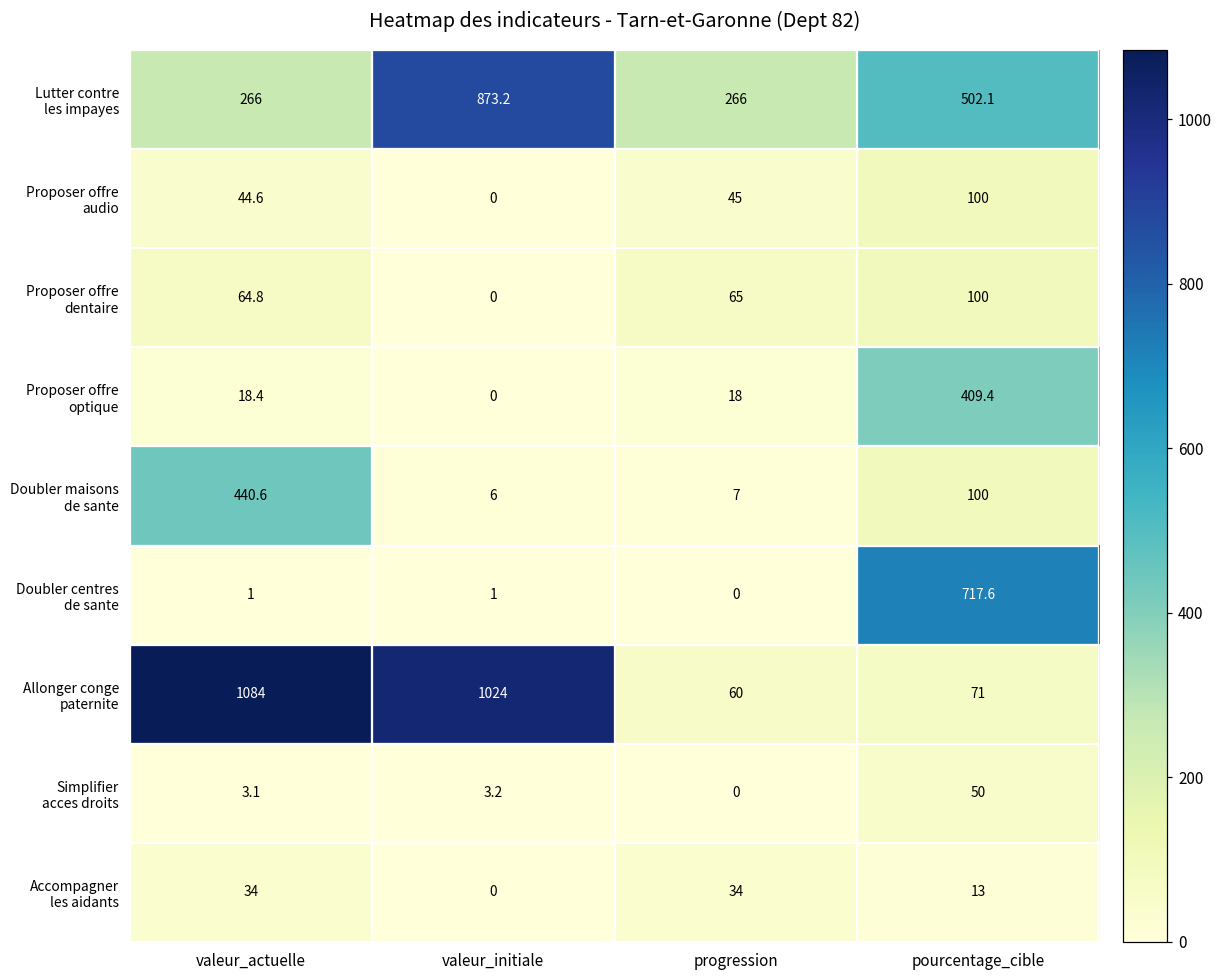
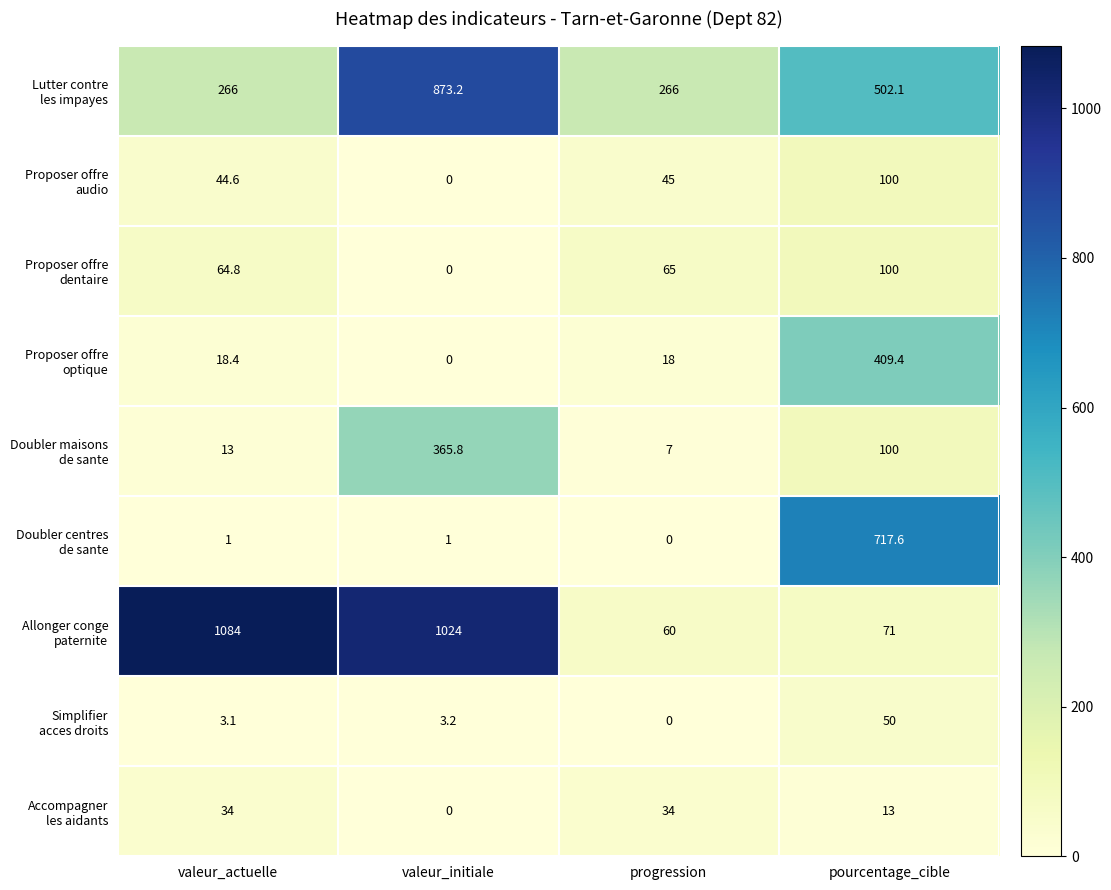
  {
    "Lutter contre les impayes": {
      "valeur_actuelle": 266,
      "valeur_initiale": 873.2,
      "progression": 266,
      "pourcentage_cible": 502.1
    },
    "Proposer offre audio": {
      "valeur_actuelle": 44.6,
      "valeur_initiale": 0,
      "progression": 45,
      "pourcentage_cible": 100
    },
    "Proposer offre dentaire": {
      "valeur_actuelle": 64.8,
      "valeur_initiale": 0,
      "progression": 65,
      "pourcentage_cible": 100
    },
    "Proposer offre optique": {
      "valeur_actuelle": 18.4,
      "valeur_initiale": 0,
      "progression": 18,
      "pourcentage_cible": 409.4
    },
    "Doubler maisons de sante": {
-     "valeur_actuelle": 440.6,
-     "valeur_initiale": 6,
+     "valeur_actuelle": 13,
+     "valeur_initiale": 365.8,
      "progression": 7,
      "pourcentage_cible": 100
    },
    "Doubler centres de sante": {
      "valeur_actuelle": 1,
      "valeur_initiale": 1,
      "progression": 0,
      "pourcentage_cible": 717.6
    },
    "Allonger conge paternite": {
      "valeur_actuelle": 1084,
      "valeur_initiale": 1024,
      "progression": 60,
      "pourcentage_cible": 71
    },
    "Simplifier acces droits": {
      "valeur_actuelle": 3.1,
      "valeur_initiale": 3.2,
      "progression": 0,
      "pourcentage_cible": 50
    },
    "Accompagner les aidants": {
      "valeur_actuelle": 34,
      "valeur_initiale": 0,
      "progression": 34,
      "pourcentage_cible": 13
    }
  }
